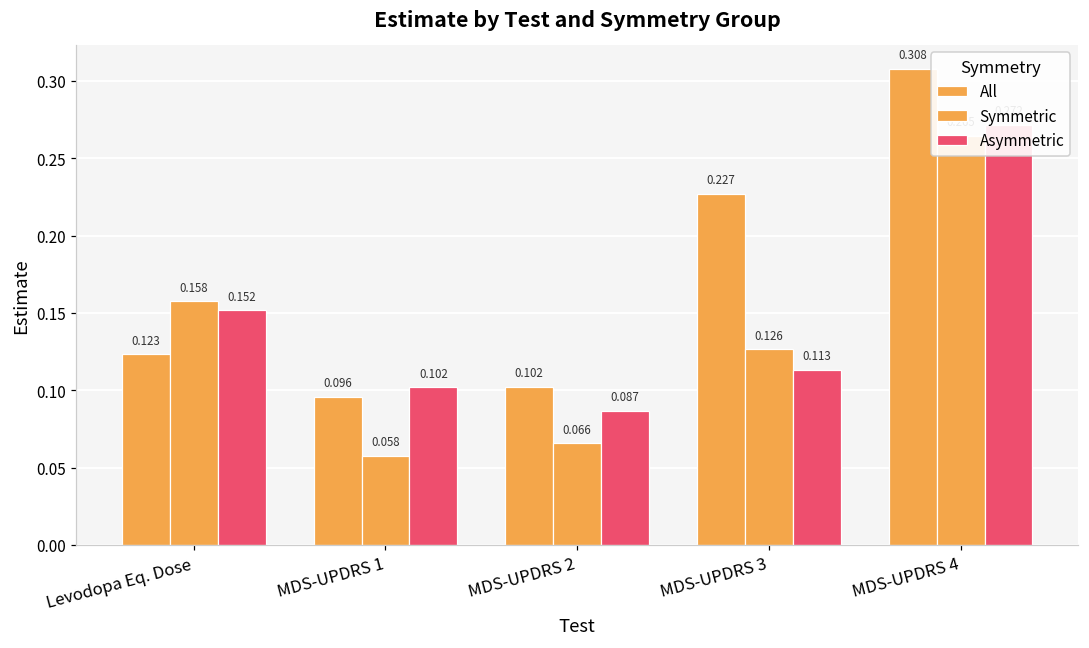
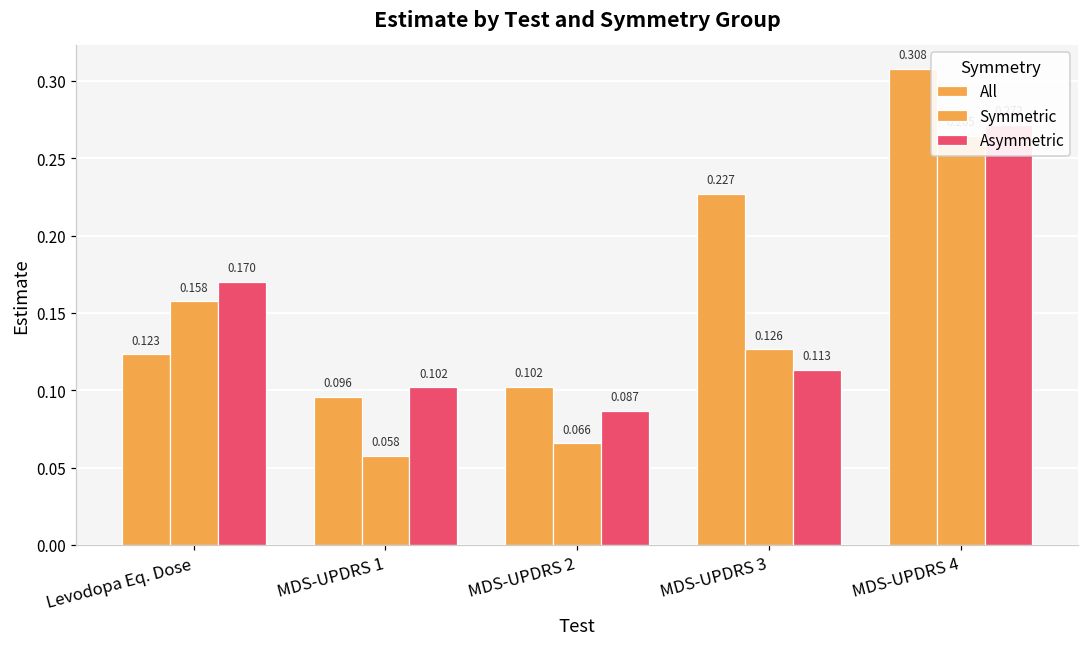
  {
    "Asymmetric": {
-     "Levodopa Eq. Dose": 0.152,
+     "Levodopa Eq. Dose": 0.170,
      "MDS-UPDRS 1": 0.102,
      "MDS-UPDRS 2": 0.087,
      "MDS-UPDRS 3": 0.113
    }
  }
